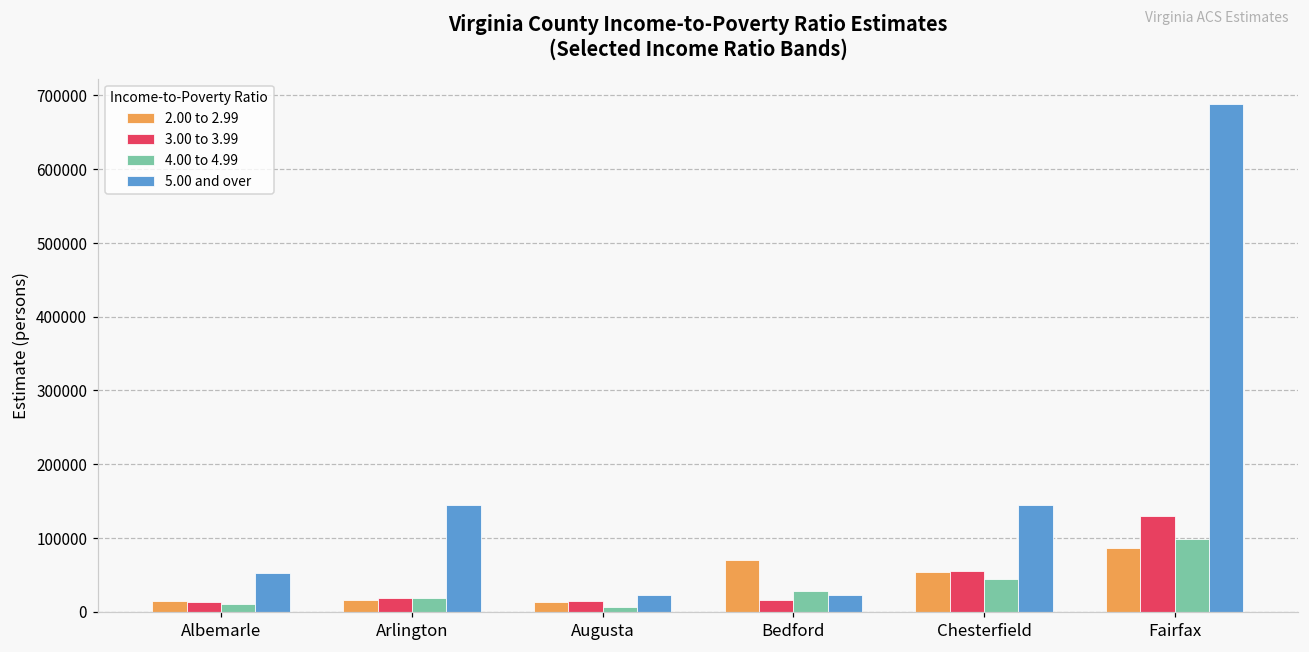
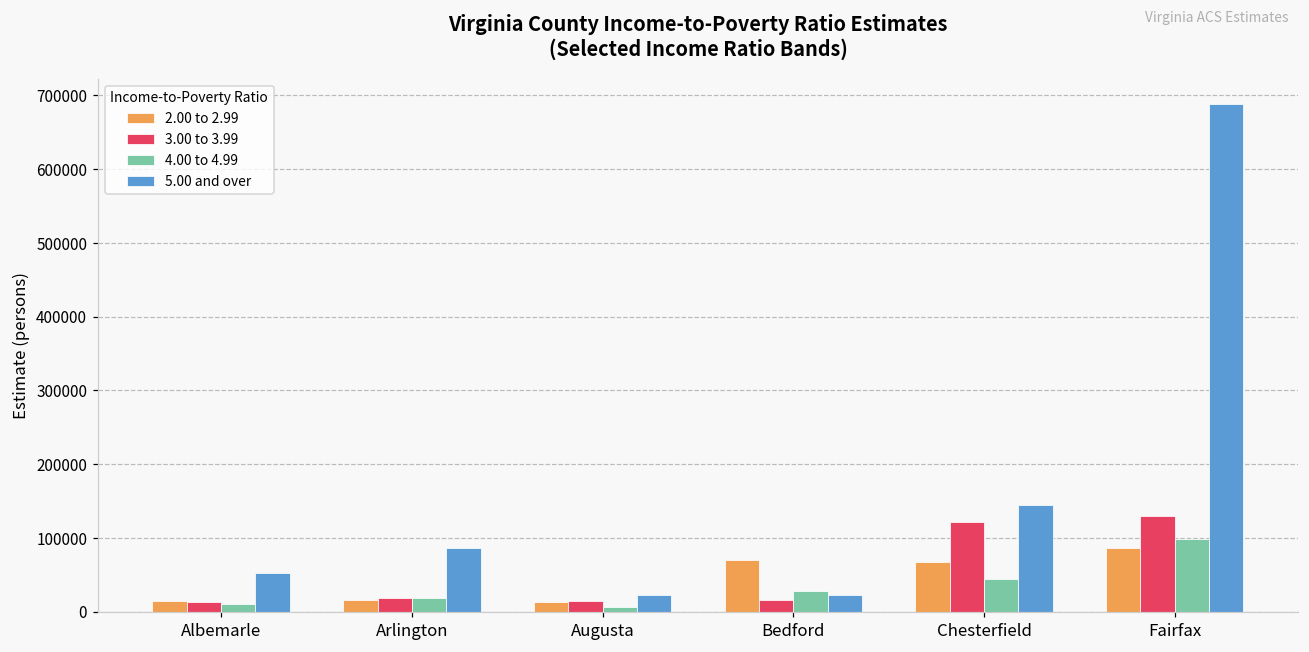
  {
    "2.00 to 2.99": {
      "Albemarle": 10000,
      "Arlington": 20000,
      "Augusta": 10000,
      "Bedford": 70000,
-     "Chesterfield": 50000,
+     "Chesterfield": 70000,
      "Fairfax": 90000
    },
    "3.00 to 3.99": {
      "Albemarle": 10000,
      "Arlington": 20000,
      "Augusta": 10000,
      "Bedford": 20000,
-     "Chesterfield": 60000,
+     "Chesterfield": 120000,
      "Fairfax": 130000
    },
    "4.00 to 4.99": {
      "Albemarle": 10000,
      "Arlington": 20000,
      "Augusta": 10000,
      "Bedford": 30000,
      "Chesterfield": 40000,
      "Fairfax": 100000
    },
    "5.00 and over": {
      "Albemarle": 50000,
-     "Arlington": 140000,
+     "Arlington": 90000,
      "Augusta": 20000,
      "Bedford": 20000,
      "Chesterfield": 140000,
      "Fairfax": 690000
    }
  }
